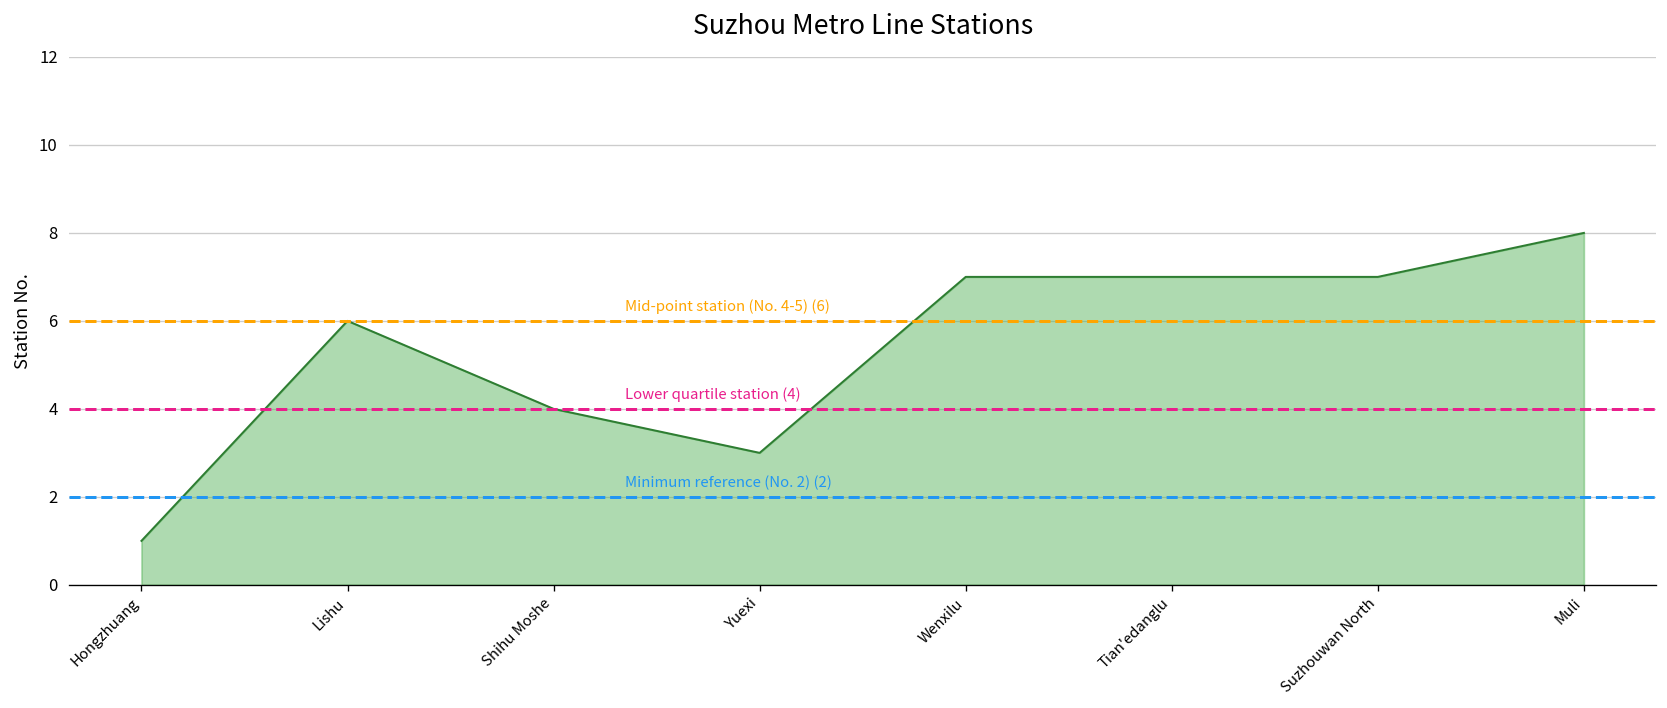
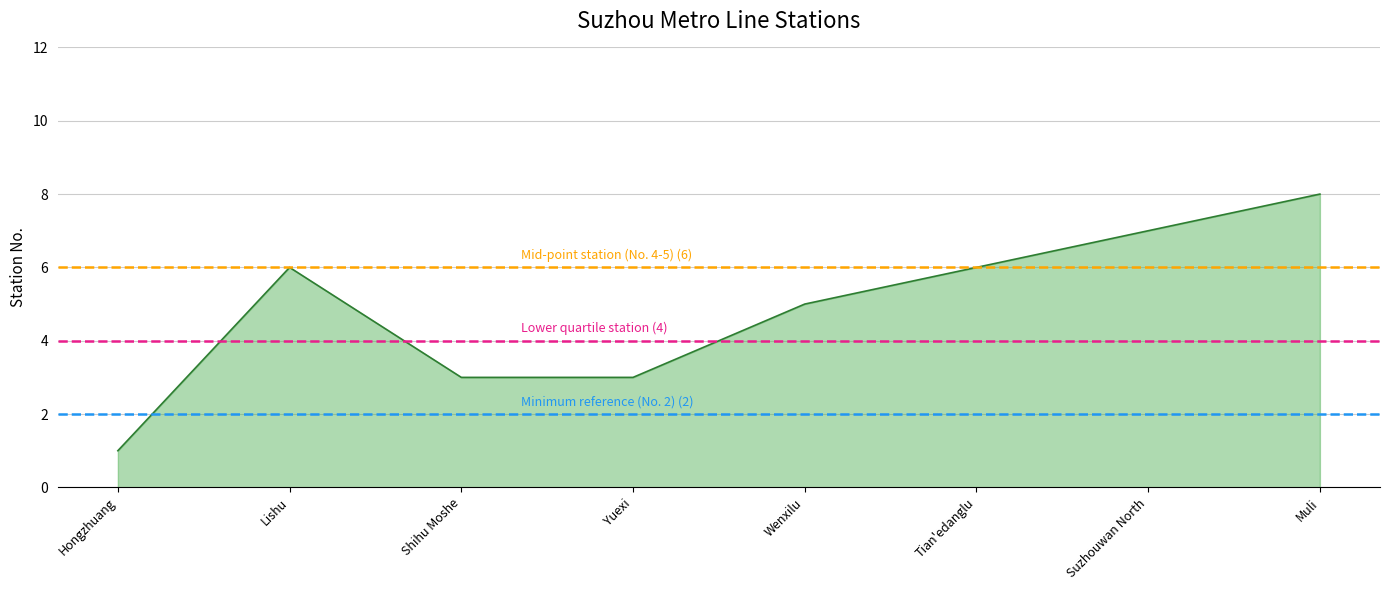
  {
    "Hongzhuang": 1,
    "Lishu": 6,
-   "Shihu Moshe": 4,
-   "Wenxilu": 7,
-   "Tian'edanglu": 7,
+   "Shihu Moshe": 3,
+   "Wenxilu": 5,
+   "Tian'edanglu": 6,
    "Suzhouwan North": 7,
    "Muli": 8
  }
